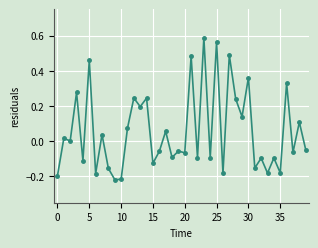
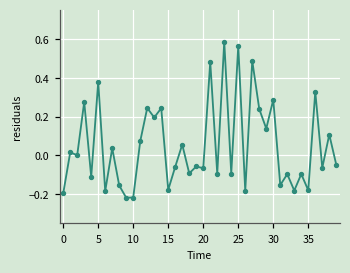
  {
    "0": -0.20,
-   "5": 0.46,
+   "5": 0.38,
    "10": -0.22,
-   "15": -0.13,
+   "15": -0.18,
    "20": -0.07,
    "25": 0.57,
-   "30": 0.36,
+   "30": 0.29,
    "35": -0.18
  }
